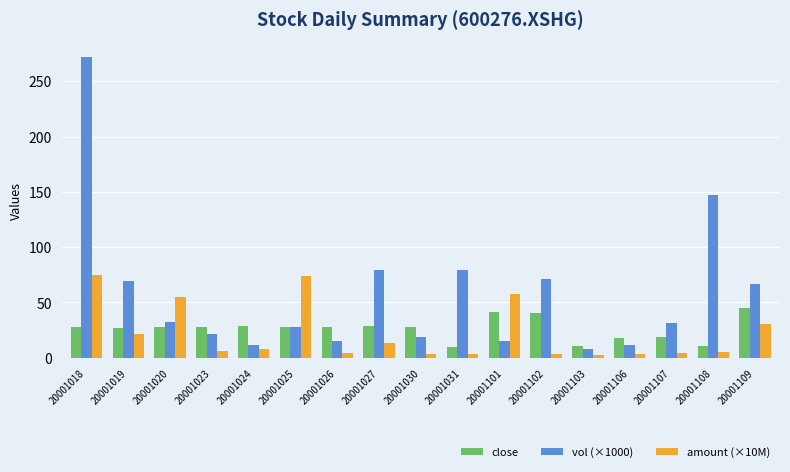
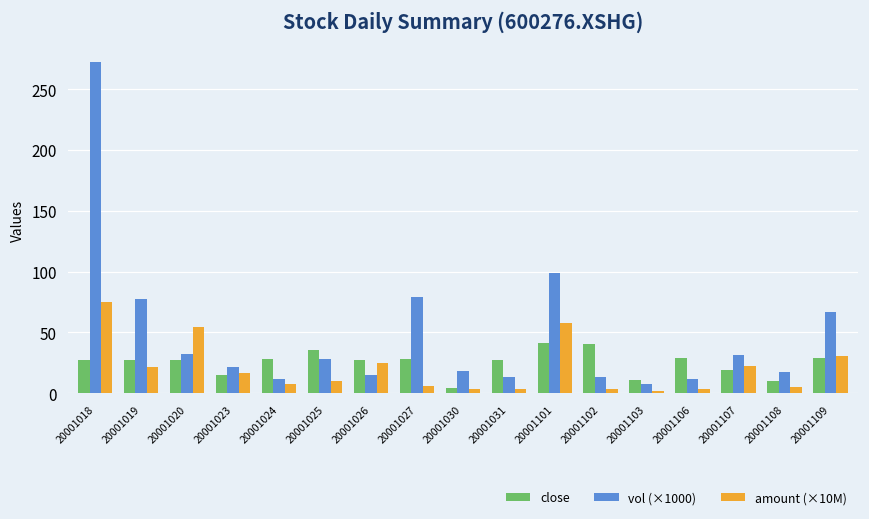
  {
    "close": {
      "20001018": 28,
      "20001019": 27,
      "20001020": 28,
-     "20001023": 28,
+     "20001023": 15,
      "20001024": 28,
-     "20001025": 28,
+     "20001025": 36,
      "20001026": 28,
      "20001027": 28,
-     "20001030": 28,
-     "20001031": 9,
+     "20001030": 4,
+     "20001031": 28,
      "20001101": 41,
      "20001102": 41,
      "20001103": 11,
-     "20001106": 17,
+     "20001106": 29,
      "20001107": 19,
      "20001108": 10,
-     "20001109": 45
+     "20001109": 29
    },
    "vol (×1000)": {
      "20001018": 272,
-     "20001019": 69,
+     "20001019": 77,
      "20001020": 32,
      "20001023": 21,
      "20001024": 11,
      "20001025": 28,
      "20001026": 15,
      "20001027": 79,
      "20001030": 19,
-     "20001031": 80,
-     "20001101": 15,
-     "20001102": 71,
+     "20001031": 13,
+     "20001101": 99,
+     "20001102": 13,
      "20001103": 8,
      "20001106": 12,
      "20001107": 32,
-     "20001108": 147,
+     "20001108": 17,
      "20001109": 67
    },
    "amount (×10M)": {
      "20001018": 75,
      "20001019": 21,
      "20001020": 55,
-     "20001023": 6,
+     "20001023": 17,
      "20001024": 7,
-     "20001025": 73,
-     "20001026": 4,
-     "20001027": 14,
+     "20001025": 10,
+     "20001026": 25,
+     "20001027": 6,
      "20001030": 3,
      "20001031": 4,
      "20001101": 58,
      "20001102": 4,
      "20001106": 3,
-     "20001107": 5,
+     "20001107": 22,
      "20001108": 5,
      "20001109": 30
    }
  }
